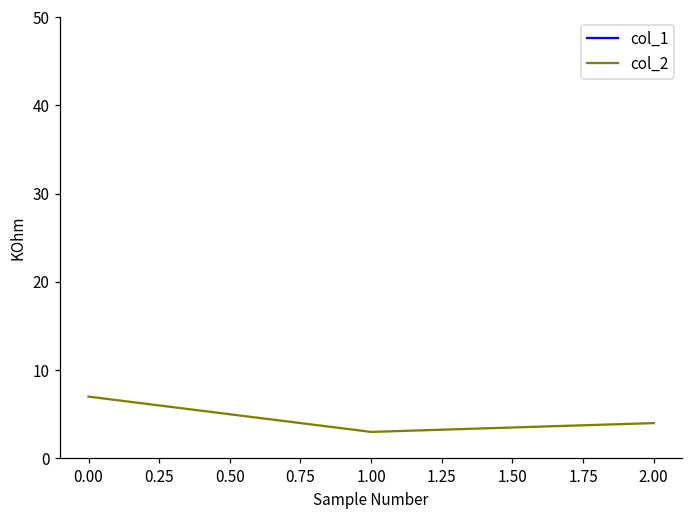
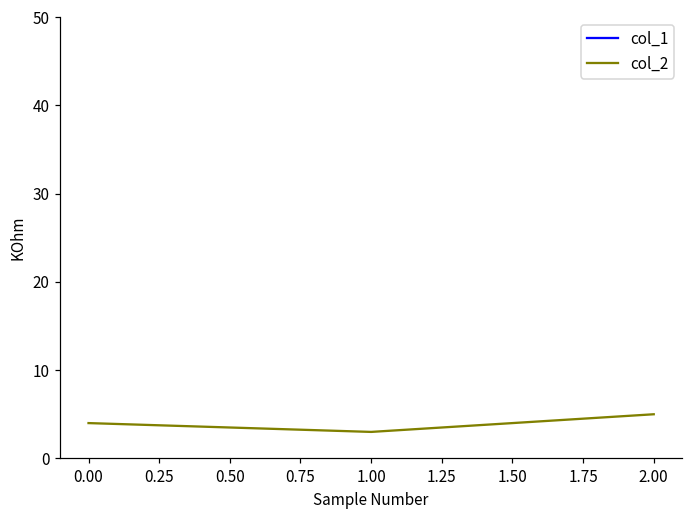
  {
    "col_2": {
-     "0.00": 7,
+     "0.00": 4,
      "1.00": 3,
-     "2.00": 4
+     "2.00": 5
    }
  }
